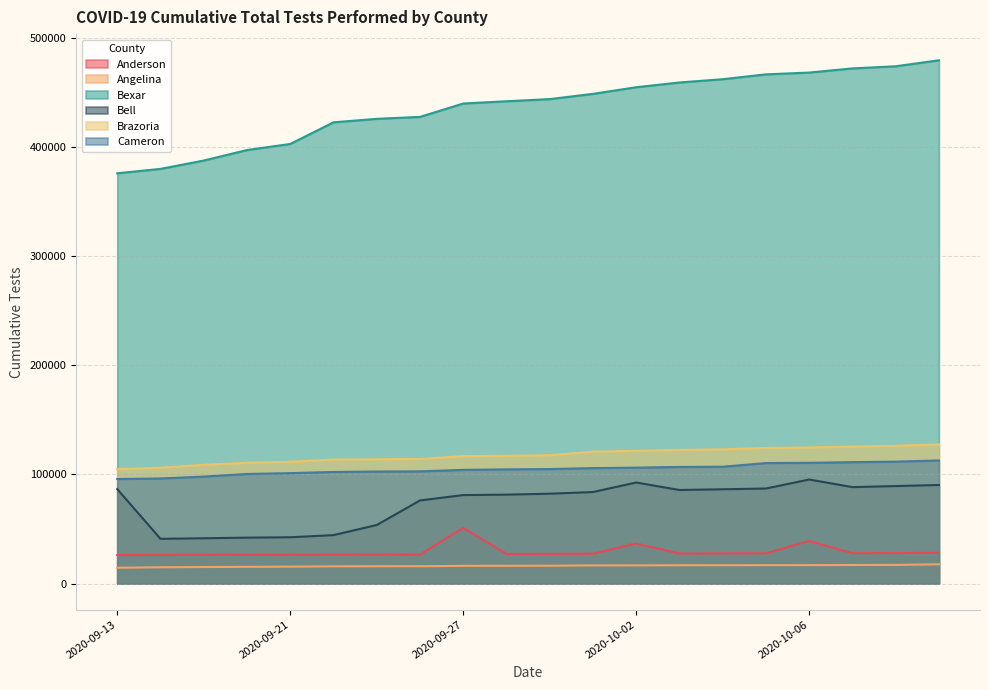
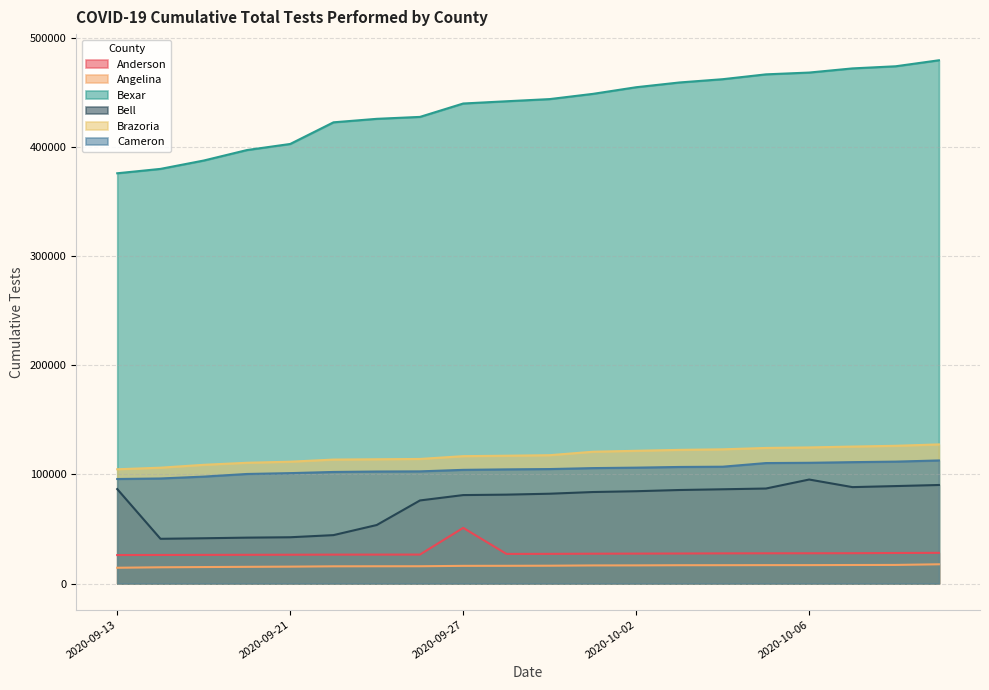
  {
    "Anderson": {
      "2020-09-13": 26000,
      "2020-09-21": 26000,
      "2020-09-27": 51000,
-     "2020-10-02": 37000,
-     "2020-10-06": 39000
+     "2020-10-02": 27000,
+     "2020-10-06": 28000
    },
    "Bell": {
      "2020-09-13": 86000,
      "2020-09-21": 42000,
      "2020-09-27": 81000,
-     "2020-10-02": 93000,
+     "2020-10-02": 85000,
      "2020-10-06": 95000
    }
  }
